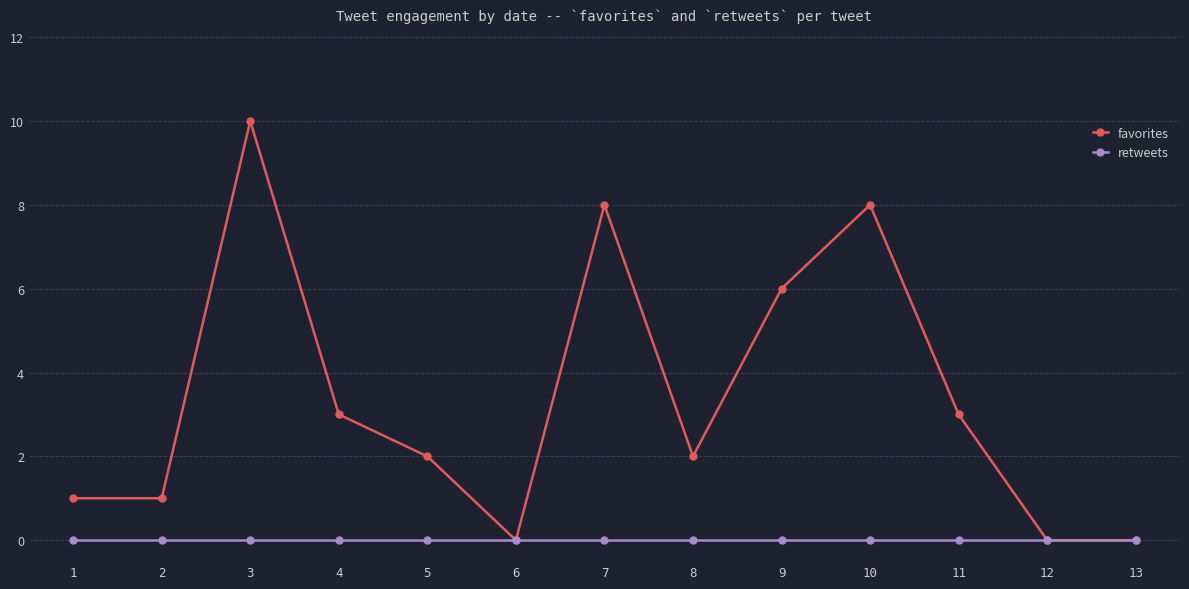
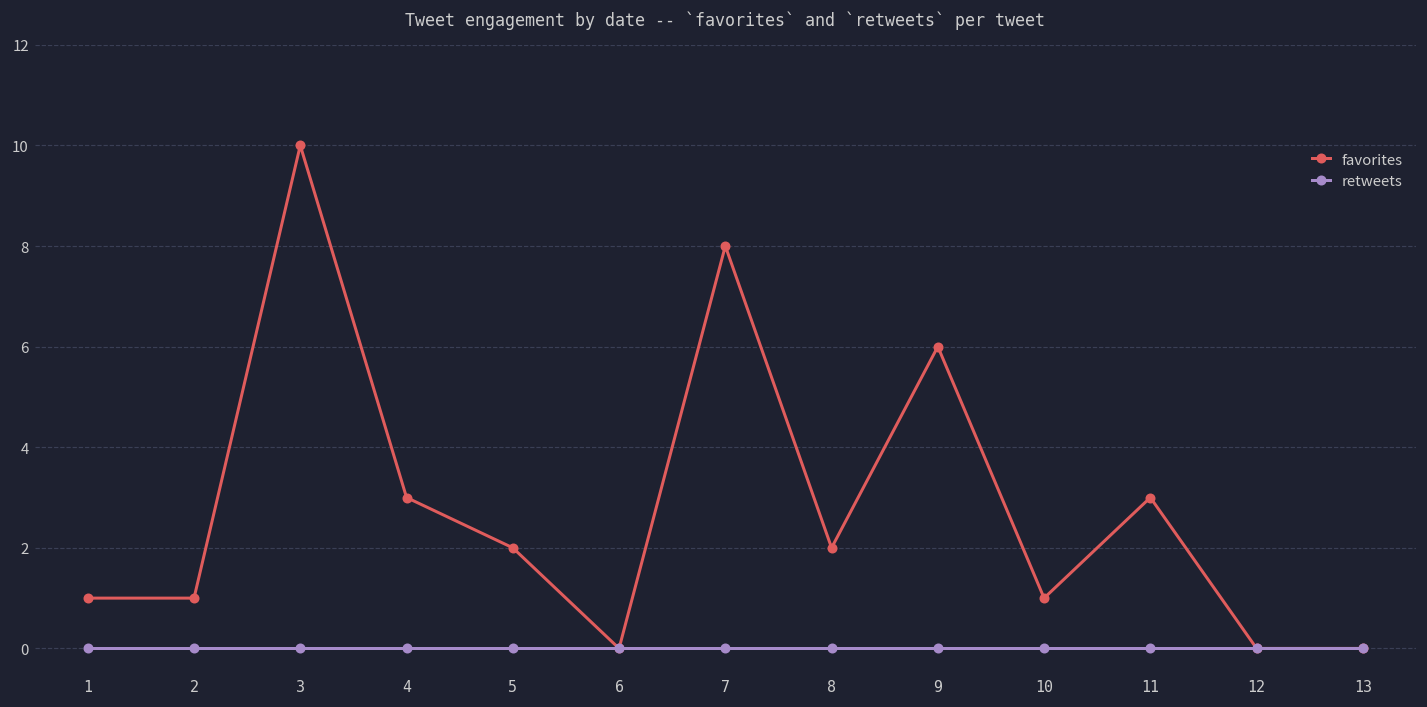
  {
    "favorites": {
      "1": 1,
      "2": 1,
      "3": 10,
      "4": 3,
      "5": 2,
      "7": 8,
      "8": 2,
      "9": 6,
-     "10": 8,
+     "10": 1,
      "11": 3
    },
    "retweets": {
      "1": 0,
      "2": 0,
      "3": 0,
      "4": 0,
      "5": 0,
      "7": 0,
      "8": 0,
      "9": 0,
      "10": 0,
      "11": 0
    }
  }
